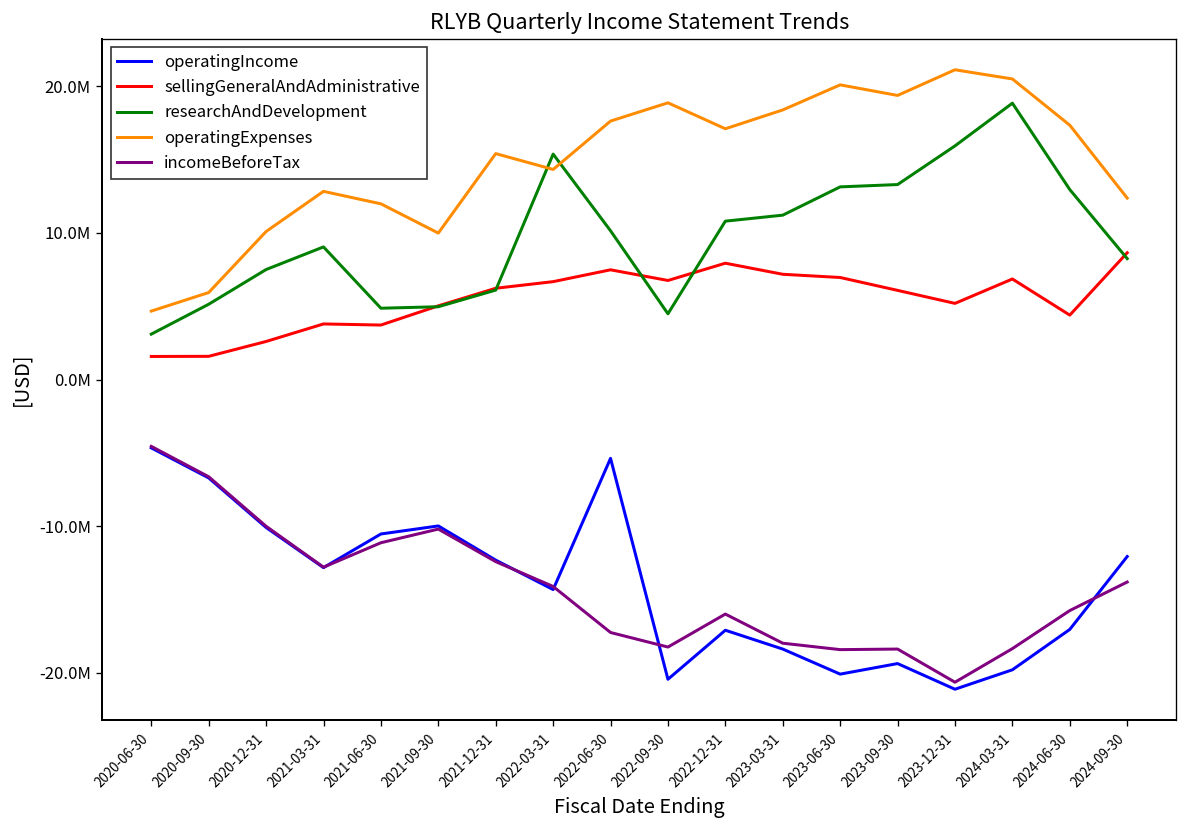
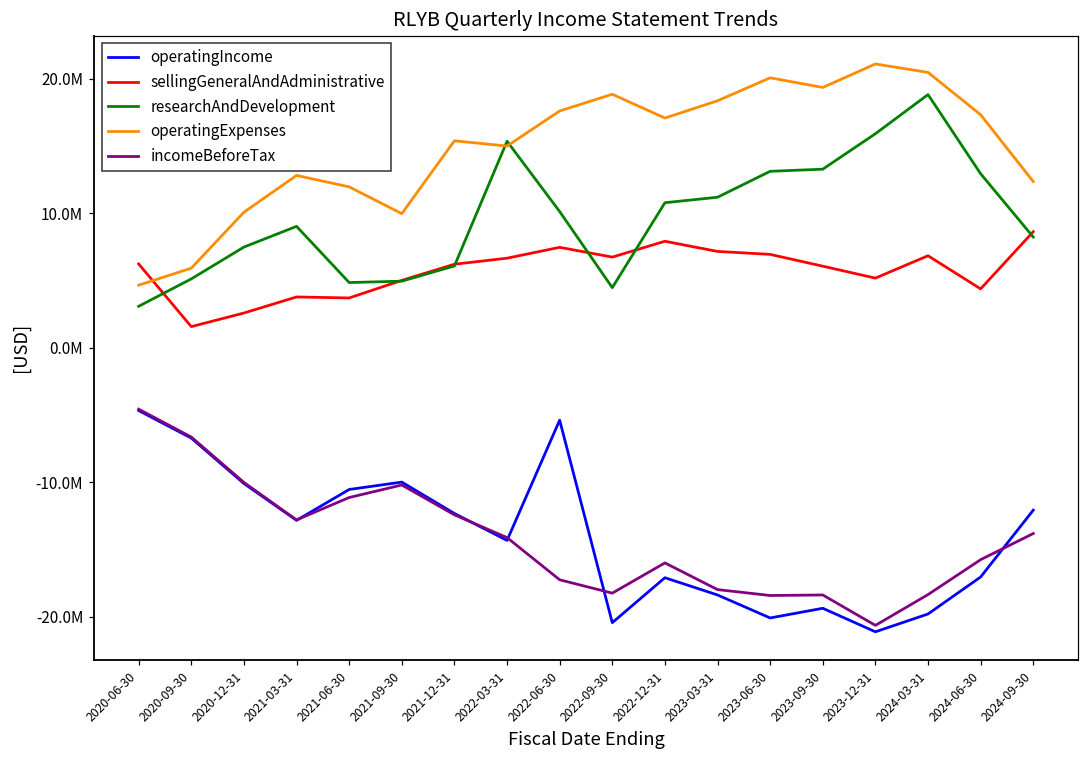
  {
    "operatingIncome": {
      "2021-06-30": -10500000,
      "2021-09-30": -10000000,
      "2022-03-31": -14300000,
      "2022-06-30": -5400000,
      "2022-09-30": -20400000,
      "2022-12-31": -17100000,
      "2023-03-31": -18400000,
      "2023-06-30": -20100000,
      "2023-09-30": -19400000,
      "2023-12-31": -21100000,
      "2024-03-31": -19800000,
      "2024-06-30": -17000000,
      "2024-09-30": -12100000
    },
    "sellingGeneralAndAdministrative": {
-     "2020-06-30": 1600000,
+     "2020-06-30": 6200000,
      "2020-09-30": 1600000,
      "2020-12-31": 2600000,
      "2021-03-31": 3800000,
      "2021-06-30": 3700000,
      "2022-03-31": 6700000,
      "2022-06-30": 7500000,
      "2022-09-30": 6800000,
      "2022-12-31": 7900000,
      "2023-03-31": 7200000,
      "2023-06-30": 7000000,
      "2023-09-30": 6100000,
      "2023-12-31": 5200000,
      "2024-03-31": 6900000,
      "2024-06-30": 4400000,
      "2024-09-30": 8600000
    },
    "researchAndDevelopment": {
      "2020-06-30": 3100000,
      "2020-09-30": 5100000,
      "2020-12-31": 7500000,
      "2021-03-31": 9000000,
      "2021-06-30": 4900000,
      "2022-03-31": 15400000,
      "2022-06-30": 10100000,
      "2022-09-30": 4500000,
      "2022-12-31": 10800000,
      "2023-03-31": 11200000,
      "2023-06-30": 13100000,
      "2023-09-30": 13300000,
      "2023-12-31": 15900000,
      "2024-03-31": 18800000,
      "2024-06-30": 12900000,
      "2024-09-30": 8200000
    },
    "operatingExpenses": {
      "2020-06-30": 4700000,
      "2020-09-30": 5900000,
      "2020-12-31": 10100000,
      "2021-03-31": 12800000,
      "2021-06-30": 12000000,
      "2021-09-30": 10000000,
      "2021-12-31": 15400000,
-     "2022-03-31": 14300000,
+     "2022-03-31": 15000000,
      "2022-06-30": 17600000,
      "2022-09-30": 18900000,
      "2022-12-31": 17100000,
      "2023-03-31": 18400000,
      "2023-06-30": 20100000,
      "2023-09-30": 19400000,
      "2023-12-31": 21100000,
      "2024-03-31": 20500000,
      "2024-06-30": 17300000,
      "2024-09-30": 12400000
    },
    "incomeBeforeTax": {
      "2021-06-30": -11100000,
      "2021-09-30": -10200000,
      "2022-03-31": -14100000,
      "2022-06-30": -17200000,
      "2022-09-30": -18200000,
      "2022-12-31": -16000000,
      "2023-03-31": -18000000,
      "2023-06-30": -18400000,
      "2023-09-30": -18400000,
      "2023-12-31": -20600000,
      "2024-03-31": -18300000,
      "2024-06-30": -15700000,
      "2024-09-30": -13800000
    }
  }
